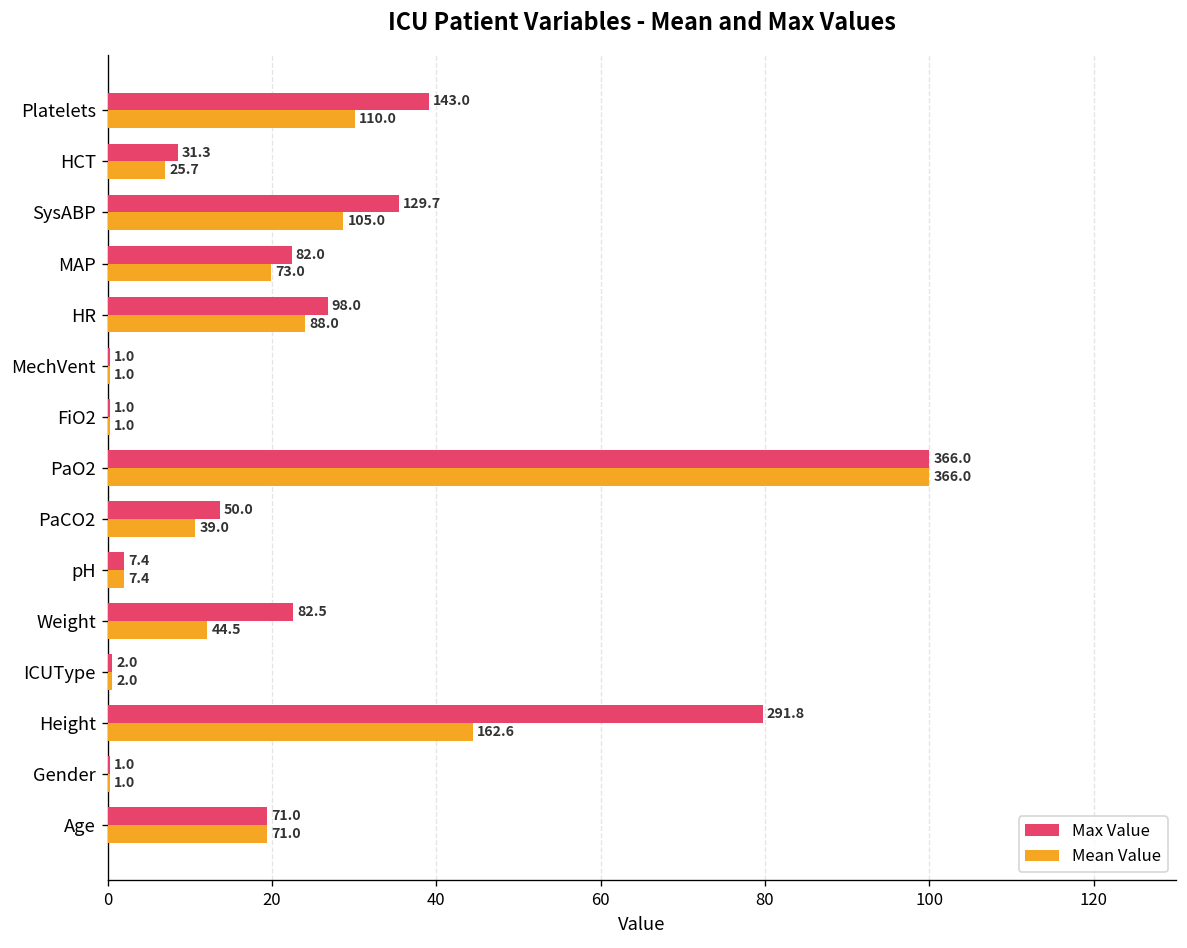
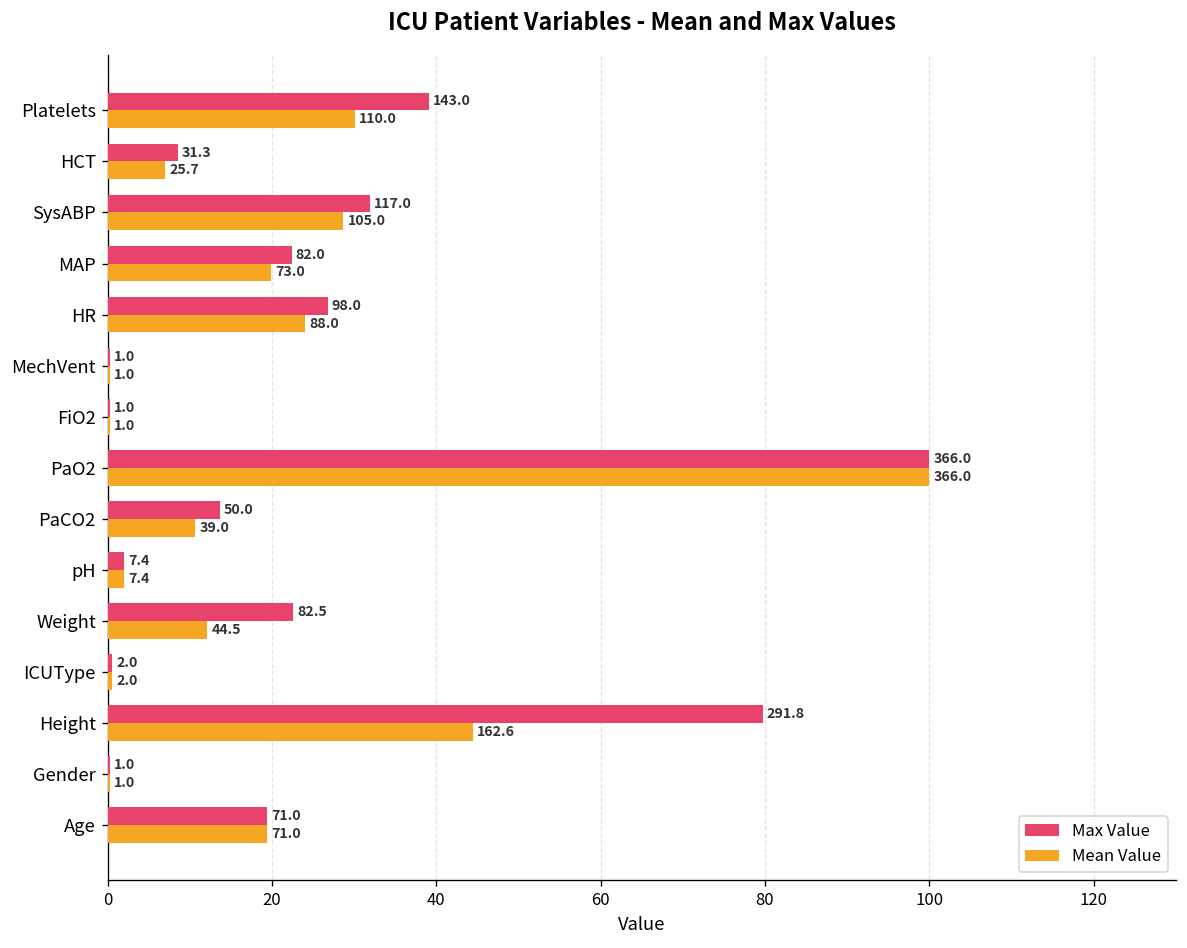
  {
    "Max Value": {
-     "SysABP": 129.7
+     "SysABP": 117.0
    }
  }
